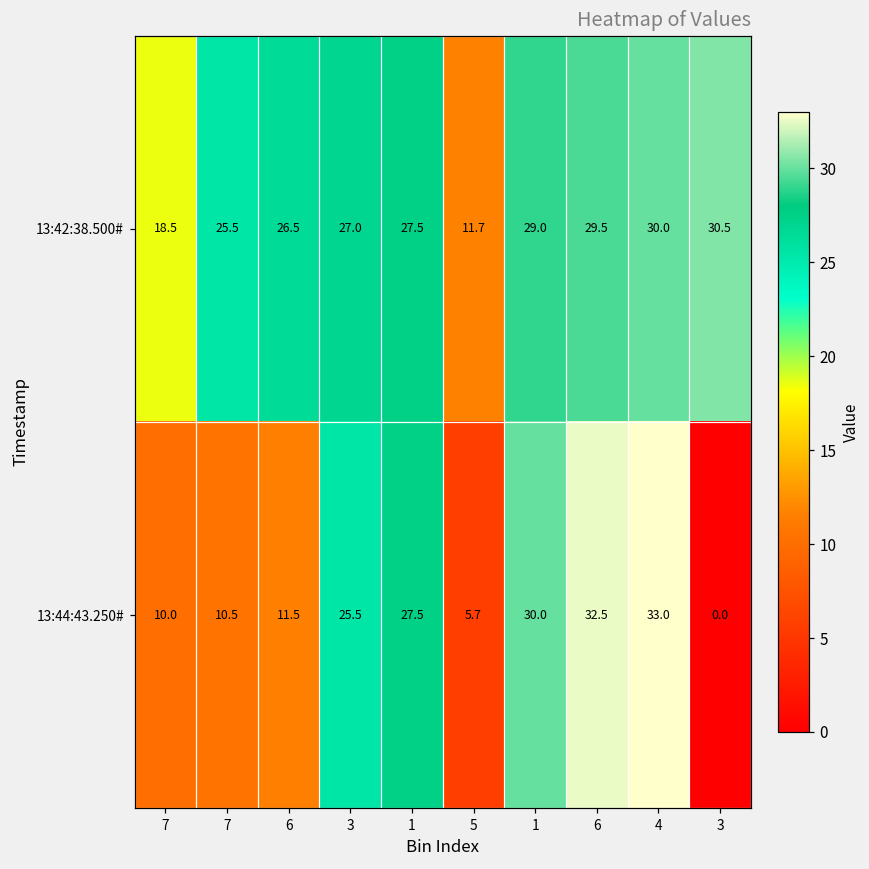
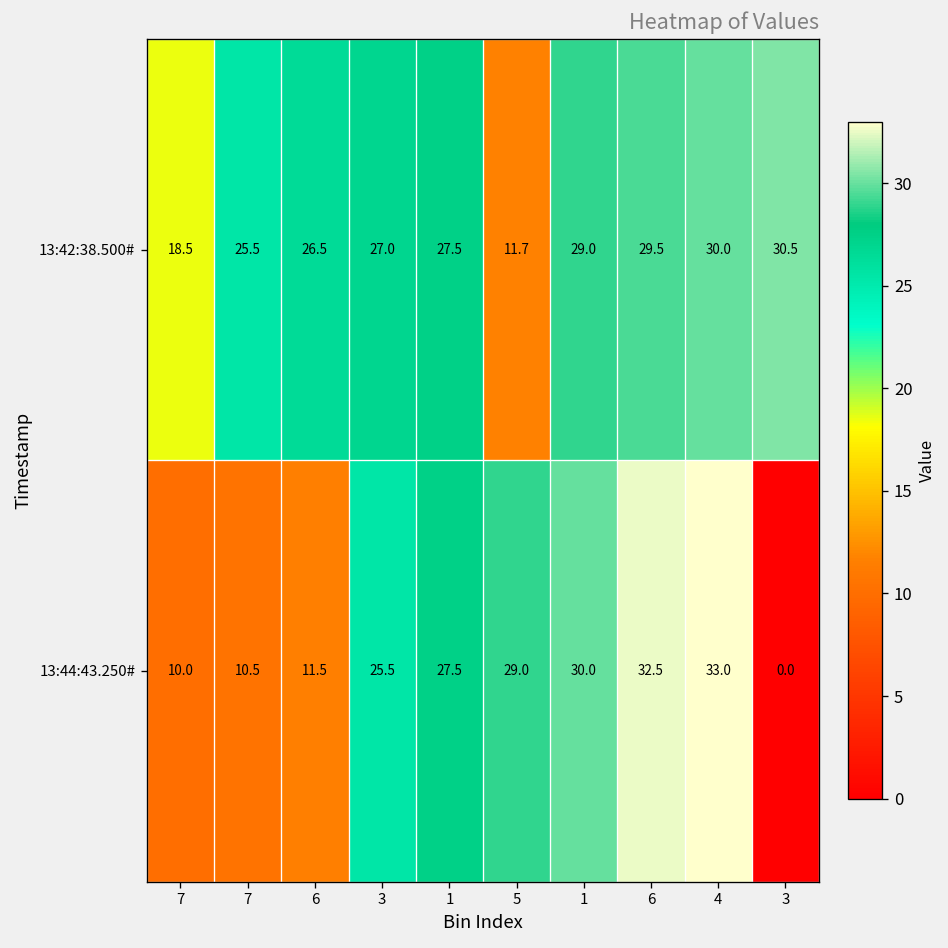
  {
    "13:42:38.500#": {
      "5": 11.7,
      "4": 30.0
    },
    "13:44:43.250#": {
-     "5": 5.7,
+     "5": 29.0,
      "4": 33.0
    }
  }
